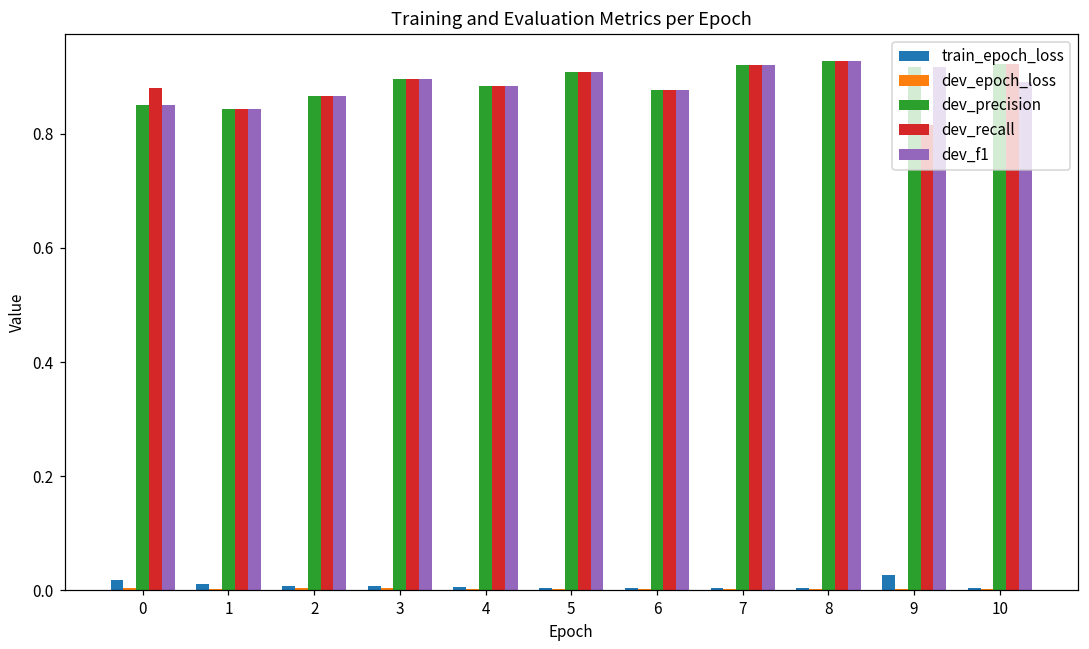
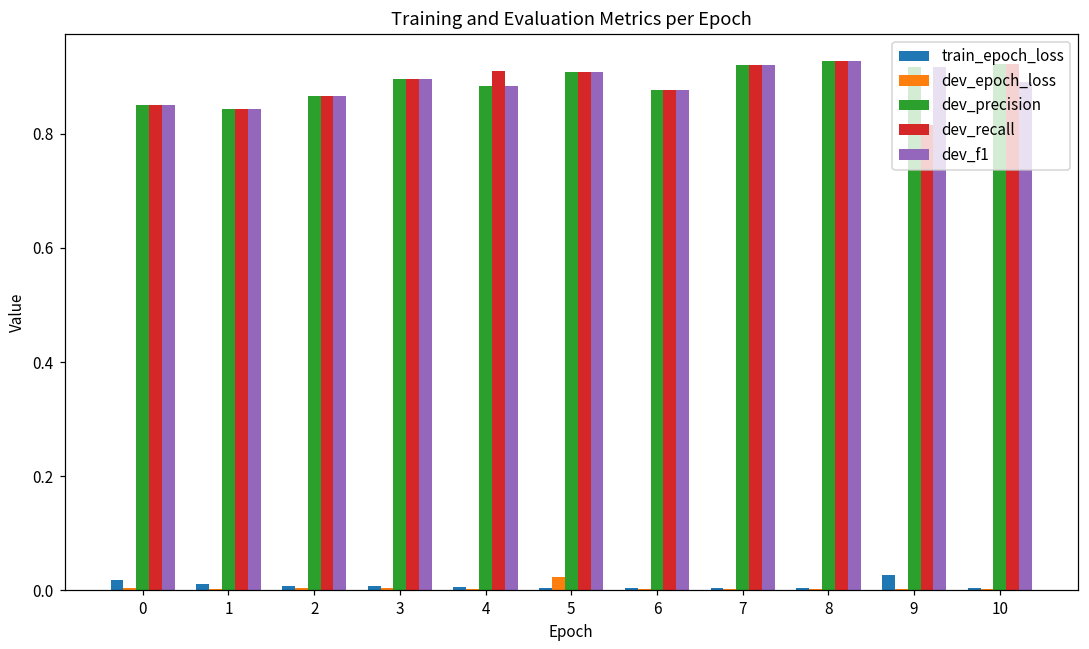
  {
    "train_epoch_loss": {
      "0": 0.02,
      "1": 0.01,
      "2": 0.01,
      "3": 0.01,
      "4": 0.01,
      "5": 0.00,
      "9": 0.03
    },
    "dev_epoch_loss": {
-     "5": 0.00
+     "5": 0.02
    },
    "dev_precision": {
      "0": 0.85,
      "1": 0.84,
      "2": 0.87,
      "3": 0.90,
      "4": 0.88,
      "5": 0.91,
      "6": 0.88,
      "7": 0.92,
      "8": 0.93
    },
    "dev_recall": {
-     "0": 0.88,
+     "0": 0.85,
      "1": 0.84,
      "2": 0.87,
      "3": 0.90,
-     "4": 0.88,
+     "4": 0.91,
      "5": 0.91,
      "6": 0.88,
      "7": 0.92,
      "8": 0.93
    },
    "dev_f1": {
      "0": 0.85,
      "1": 0.84,
      "2": 0.87,
      "3": 0.90,
      "4": 0.88,
      "5": 0.91,
      "6": 0.88,
      "7": 0.92,
      "8": 0.93
    }
  }
